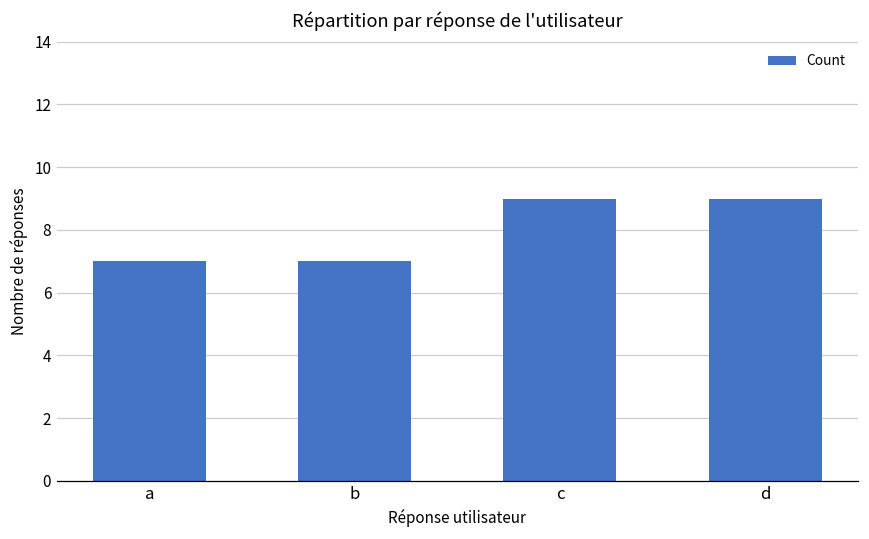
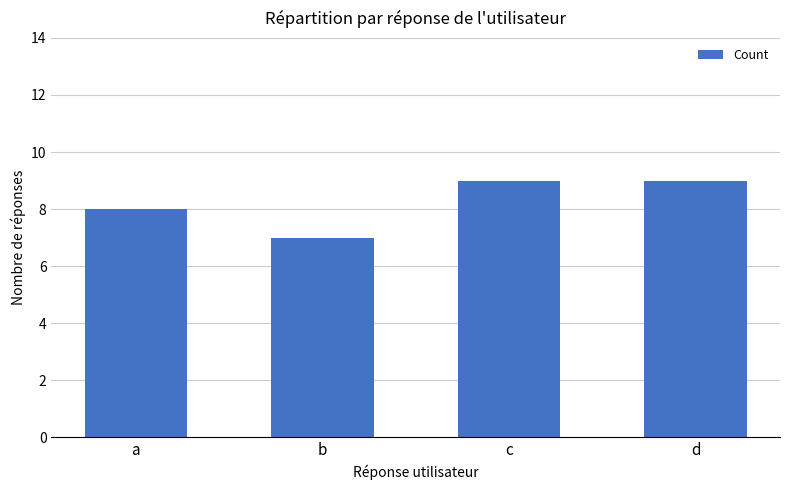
  {
-   "a": 7,
+   "a": 8,
    "b": 7,
    "c": 9,
    "d": 9
  }
